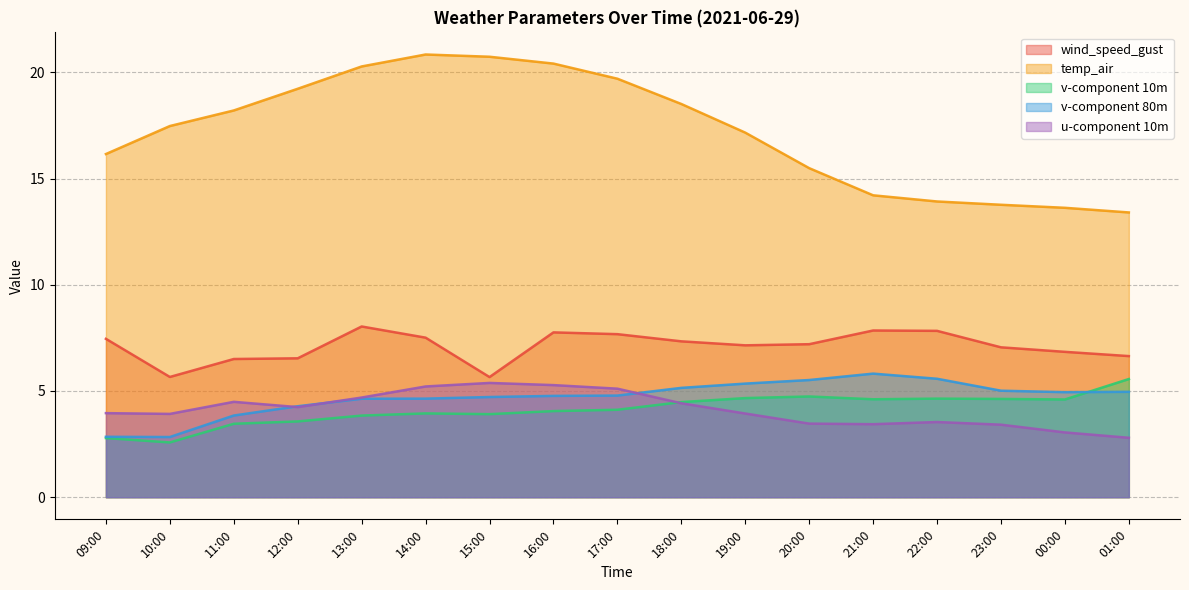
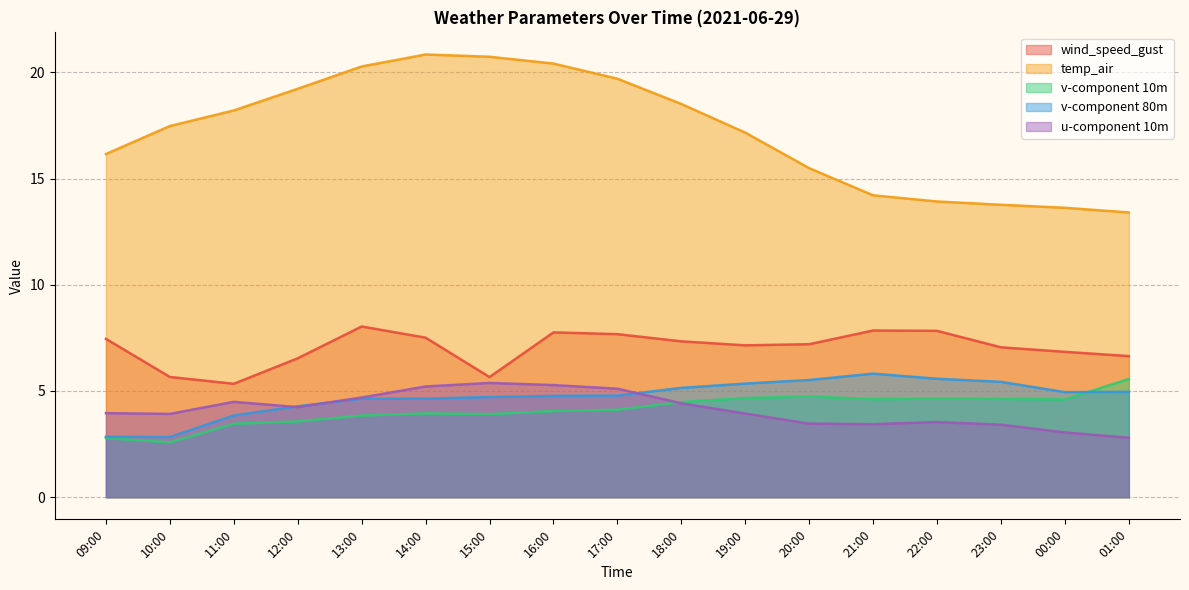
  {
    "wind_speed_gust": {
      "09:00": 7.5,
      "10:00": 5.7,
-     "11:00": 6.5,
+     "11:00": 5.3,
      "12:00": 6.5,
      "13:00": 8.0,
      "14:00": 7.5,
      "15:00": 5.7,
      "16:00": 7.8,
      "17:00": 7.7,
      "18:00": 7.3,
      "19:00": 7.2,
      "20:00": 7.2,
      "21:00": 7.8,
      "22:00": 7.8,
      "23:00": 7.1,
      "00:00": 6.8,
      "01:00": 6.6
    },
    "temp_air": {
      "09:00": 16.2,
      "10:00": 17.5,
      "11:00": 18.2,
      "12:00": 19.2,
      "13:00": 20.3,
      "14:00": 20.8,
      "15:00": 20.7,
      "16:00": 20.4,
      "17:00": 19.7,
      "18:00": 18.5,
      "19:00": 17.2,
      "20:00": 15.5,
      "21:00": 14.2,
      "22:00": 13.9,
      "23:00": 13.8,
      "00:00": 13.6,
      "01:00": 13.4
    },
    "v-component 10m": {
      "10:00": 2.6,
      "11:00": 3.5,
      "12:00": 3.6,
      "13:00": 3.8,
      "14:00": 3.9,
      "15:00": 3.9,
      "16:00": 4.1,
      "17:00": 4.1,
      "19:00": 4.7,
      "20:00": 4.7,
      "21:00": 4.6,
      "22:00": 4.6,
      "23:00": 4.6,
      "00:00": 4.6,
      "01:00": 5.6
    },
    "v-component 80m": {
      "10:00": 2.8,
      "11:00": 3.8,
      "14:00": 4.6,
      "15:00": 4.7,
      "16:00": 4.8,
      "17:00": 4.8,
      "18:00": 5.1,
      "19:00": 5.3,
      "20:00": 5.5,
      "21:00": 5.8,
      "22:00": 5.6,
-     "23:00": 5.0,
+     "23:00": 5.4,
      "00:00": 4.9,
      "01:00": 5.0
    },
    "u-component 10m": {
      "09:00": 4.0,
      "10:00": 3.9,
      "11:00": 4.5,
      "14:00": 5.2,
      "15:00": 5.4,
      "16:00": 5.3,
      "17:00": 5.1,
      "19:00": 3.9,
      "20:00": 3.5,
      "21:00": 3.4,
      "22:00": 3.5,
      "23:00": 3.4,
      "00:00": 3.1,
      "01:00": 2.8
    }
  }
